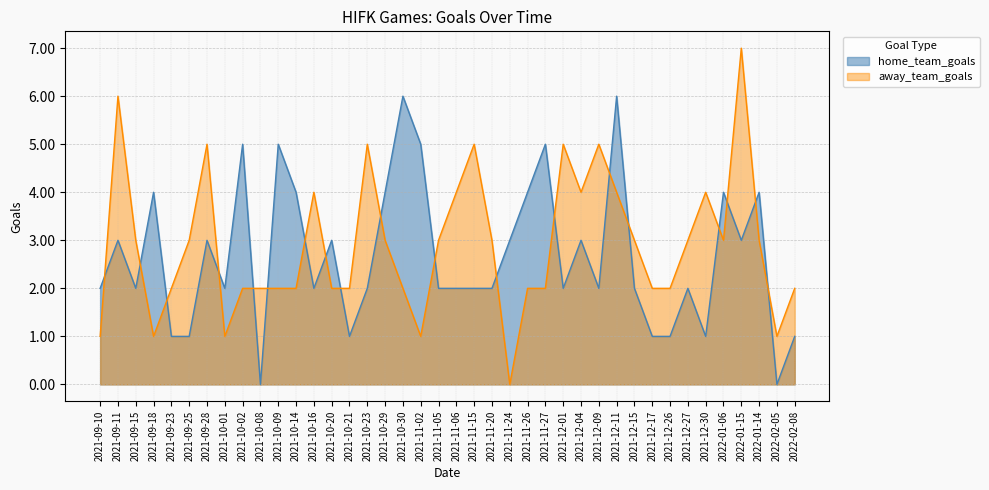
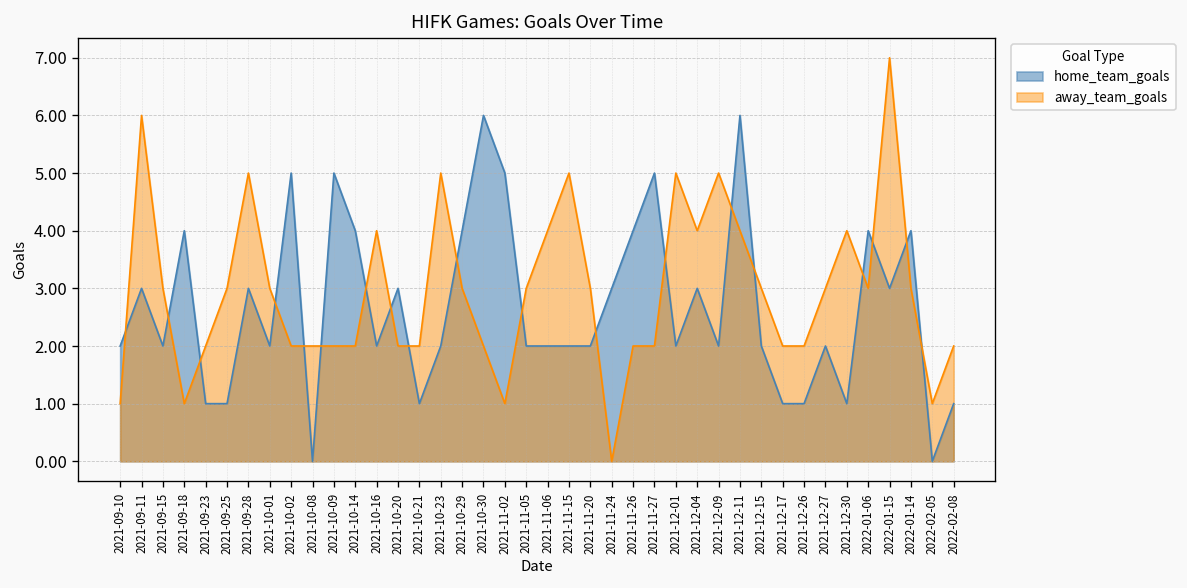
  {
    "home_team_goals": {
      "2021-09-10": 2,
      "2021-09-11": 3,
      "2021-09-15": 2,
      "2021-09-18": 4,
      "2021-09-23": 1,
      "2021-09-25": 1,
      "2021-09-28": 3,
      "2021-10-01": 2,
      "2021-10-02": 5,
      "2021-10-08": 0,
      "2021-10-09": 5,
      "2021-10-14": 4,
      "2021-10-16": 2,
      "2021-10-20": 3,
      "2021-10-21": 1,
      "2021-10-23": 2,
      "2021-10-29": 4,
      "2021-10-30": 6,
      "2021-11-02": 5,
      "2021-11-05": 2,
      "2021-11-06": 2,
      "2021-11-15": 2,
      "2021-11-20": 2,
      "2021-11-24": 3,
      "2021-11-26": 4,
      "2021-11-27": 5,
      "2021-12-01": 2,
      "2021-12-04": 3,
      "2021-12-09": 2,
      "2021-12-11": 6,
      "2021-12-15": 2,
      "2021-12-17": 1,
      "2021-12-26": 1,
      "2021-12-27": 2,
      "2021-12-30": 1,
      "2022-01-06": 4,
      "2022-01-15": 3,
      "2022-01-14": 4,
      "2022-02-05": 0,
      "2022-02-08": 1
    },
    "away_team_goals": {
      "2021-09-10": 1,
      "2021-09-11": 6,
      "2021-09-15": 3,
      "2021-09-18": 1,
      "2021-09-23": 2,
      "2021-09-25": 3,
      "2021-09-28": 5,
-     "2021-10-01": 1,
+     "2021-10-01": 3,
      "2021-10-02": 2,
      "2021-10-08": 2,
      "2021-10-09": 2,
      "2021-10-14": 2,
      "2021-10-16": 4,
      "2021-10-20": 2,
      "2021-10-21": 2,
      "2021-10-23": 5,
      "2021-10-29": 3,
      "2021-10-30": 2,
      "2021-11-02": 1,
      "2021-11-05": 3,
      "2021-11-06": 4,
      "2021-11-15": 5,
      "2021-11-20": 3,
      "2021-11-24": 0,
      "2021-11-26": 2,
      "2021-11-27": 2,
      "2021-12-01": 5,
      "2021-12-04": 4,
      "2021-12-09": 5,
      "2021-12-11": 4,
      "2021-12-15": 3,
      "2021-12-17": 2,
      "2021-12-26": 2,
      "2021-12-27": 3,
      "2021-12-30": 4,
      "2022-01-06": 3,
      "2022-01-15": 7,
      "2022-01-14": 3,
      "2022-02-05": 1,
      "2022-02-08": 2
    }
  }
